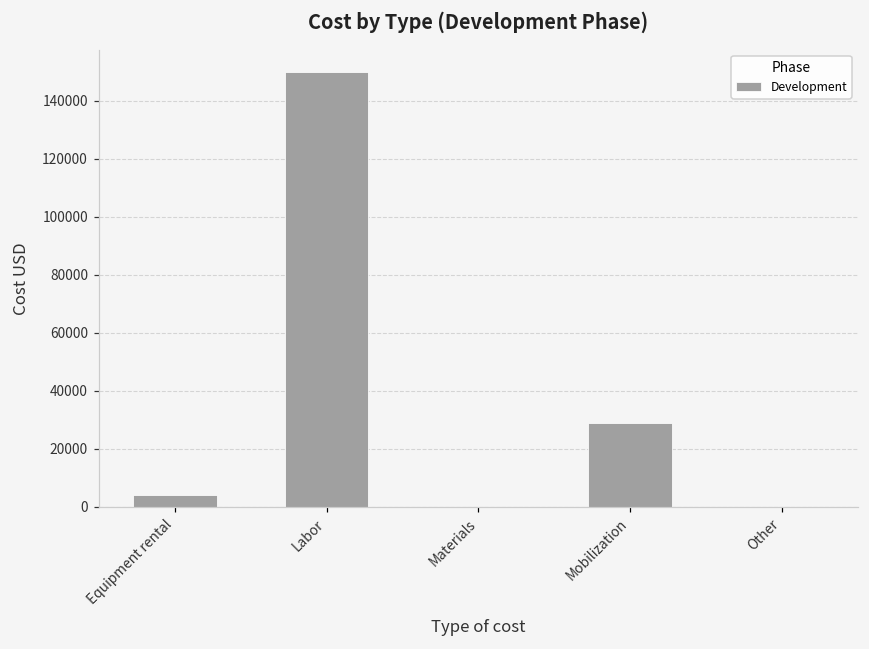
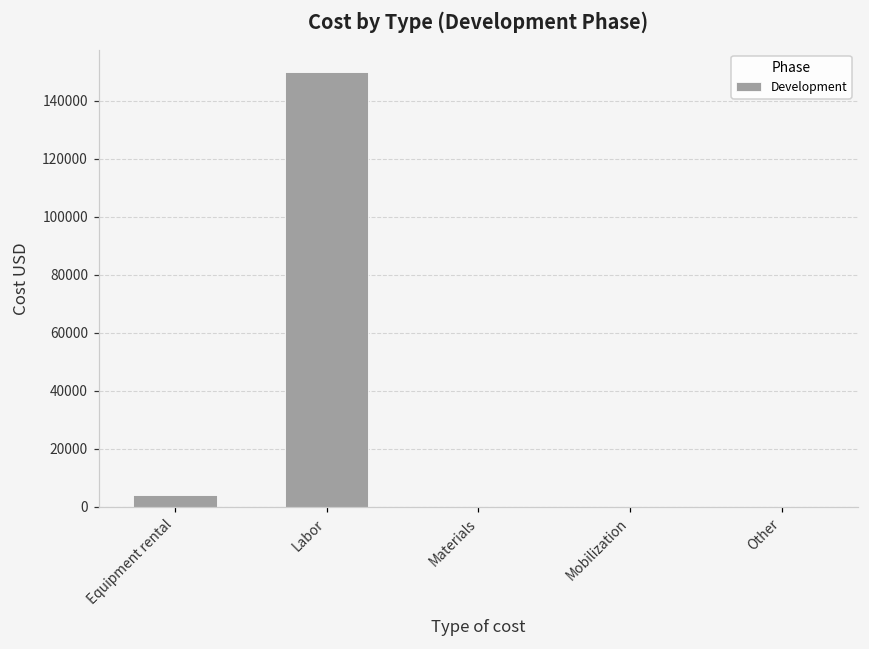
  {
    "Equipment rental": 4000,
    "Labor": 150000,
    "Materials": 0,
-   "Mobilization": 29000,
+   "Mobilization": 0,
    "Other": 0
  }
